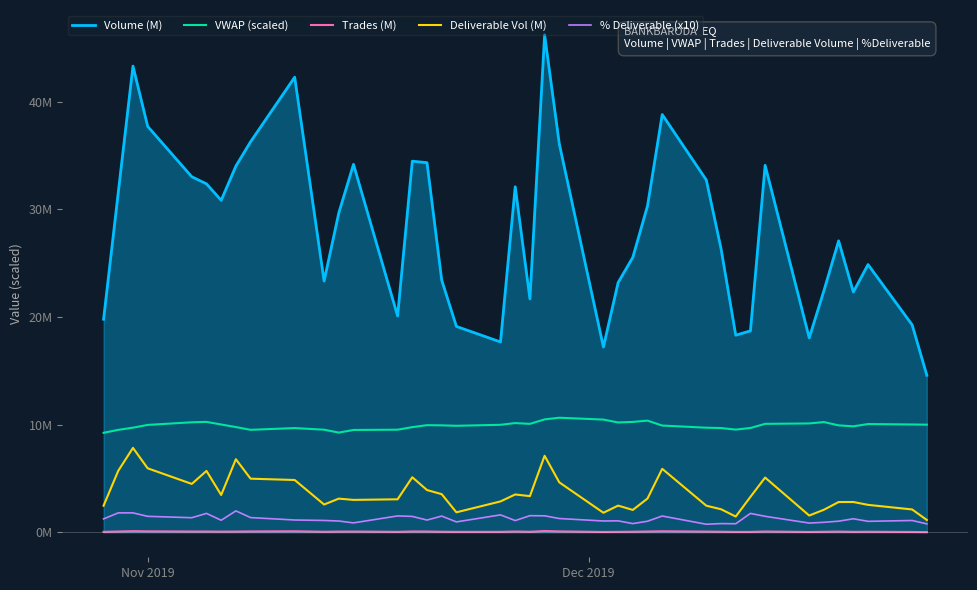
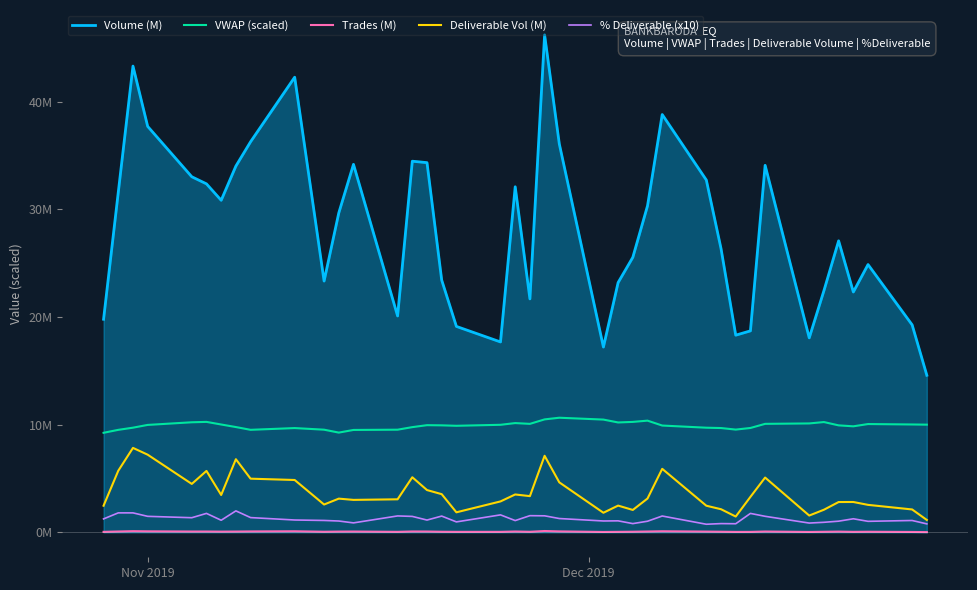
  {
    "Volume (M)": {
      "Nov 2019": 37700000
    },
    "VWAP (scaled)": {
      "Nov 2019": 10000000
    },
    "Trades (M)": {
      "Nov 2019": 100000
    },
    "Deliverable Vol (M)": {
-     "Nov 2019": 5900000
+     "Nov 2019": 7200000
    },
    "% Deliverable (x10)": {
      "Nov 2019": 1500000
    }
  }
